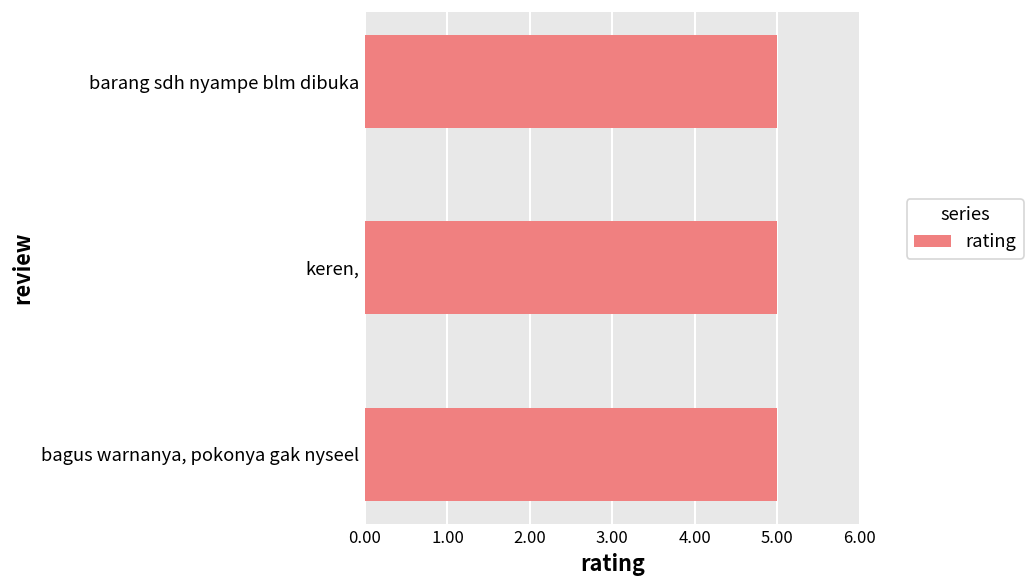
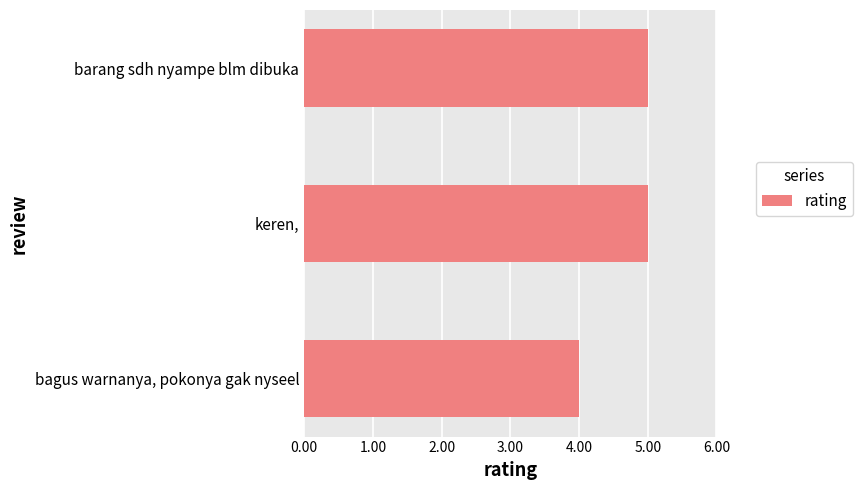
  {
    "barang sdh nyampe blm dibuka": 5,
    "keren,": 5,
-   "bagus warnanya, pokonya gak nyseel": 5
+   "bagus warnanya, pokonya gak nyseel": 4
  }
